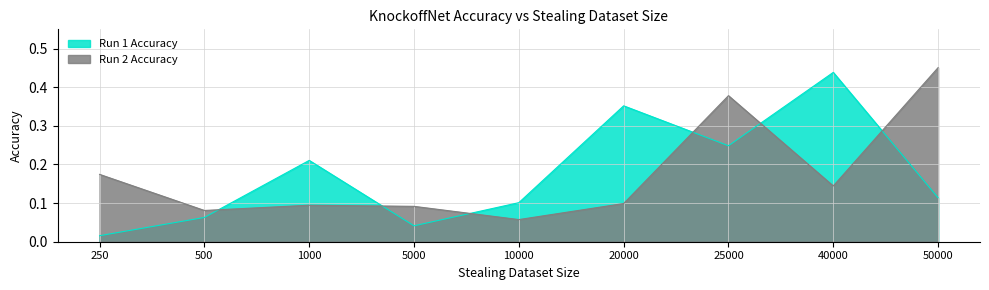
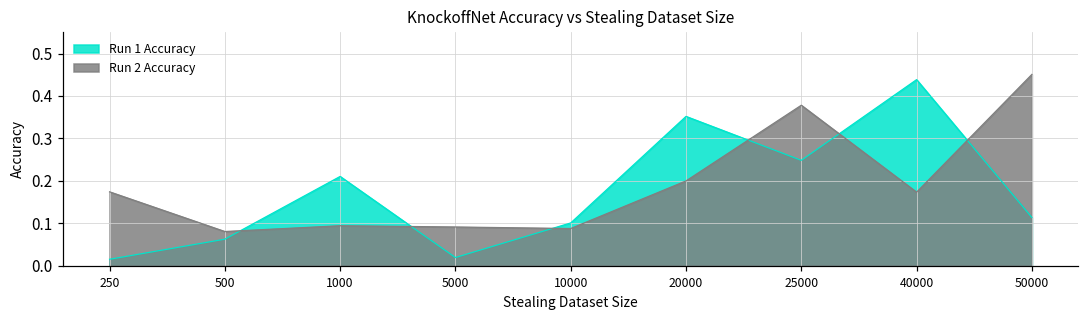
  {
    "Run 1 Accuracy": {
      "250": 0.02,
      "500": 0.06,
      "1000": 0.21,
-     "5000": 0.04,
+     "5000": 0.02,
      "10000": 0.10,
      "20000": 0.35,
      "25000": 0.25,
      "40000": 0.44,
      "50000": 0.11
    },
    "Run 2 Accuracy": {
      "250": 0.17,
      "500": 0.08,
      "1000": 0.09,
      "5000": 0.09,
-     "10000": 0.06,
-     "20000": 0.10,
+     "10000": 0.09,
+     "20000": 0.20,
      "25000": 0.38,
-     "40000": 0.14,
+     "40000": 0.17,
      "50000": 0.45
    }
  }
